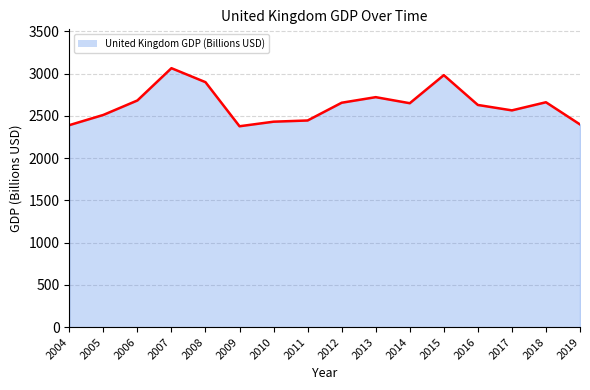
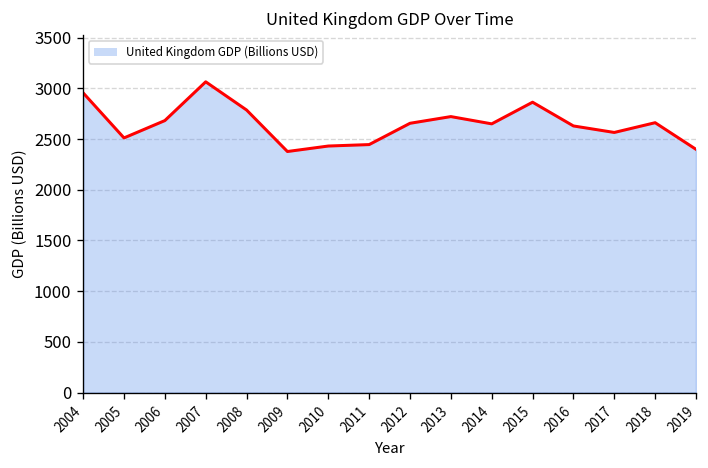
  {
-   "2004": 2400,
+   "2004": 3000,
    "2005": 2500,
    "2006": 2700,
    "2007": 3100,
-   "2008": 2900,
+   "2008": 2800,
    "2009": 2400,
    "2010": 2400,
    "2011": 2400,
    "2012": 2700,
    "2013": 2700,
    "2014": 2600,
-   "2015": 3000,
+   "2015": 2900,
    "2016": 2600,
    "2017": 2600,
    "2018": 2700,
    "2019": 2400
  }
